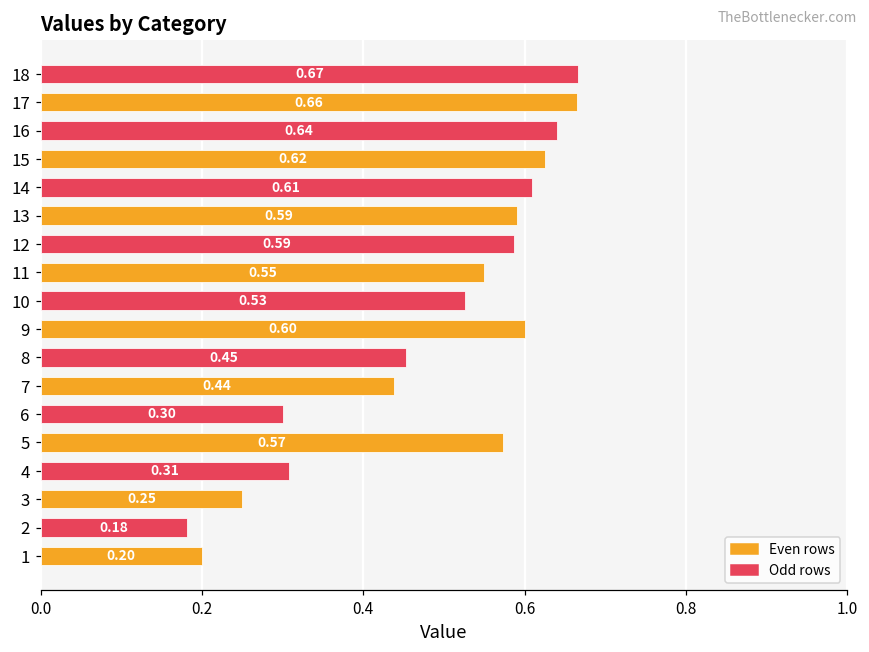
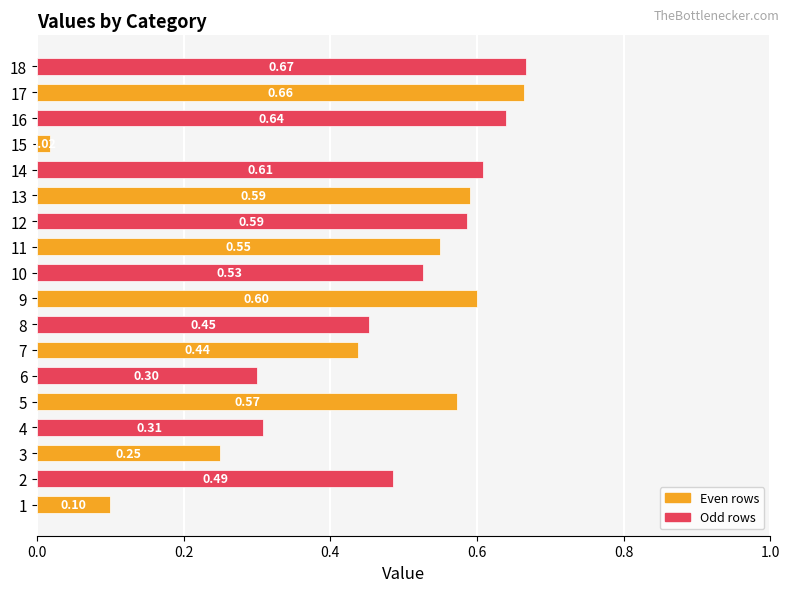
  {
    "18": 0.67,
    "17": 0.66,
    "16": 0.64,
-   "15": 0.63,
+   "15": 0.02,
    "14": 0.61,
    "13": 0.59,
    "12": 0.59,
    "11": 0.55,
    "10": 0.53,
    "9": 0.60,
    "8": 0.45,
    "7": 0.44,
    "6": 0.30,
    "5": 0.57,
    "4": 0.31,
    "3": 0.25,
-   "2": 0.18,
-   "1": 0.20
+   "2": 0.49,
+   "1": 0.10
  }
